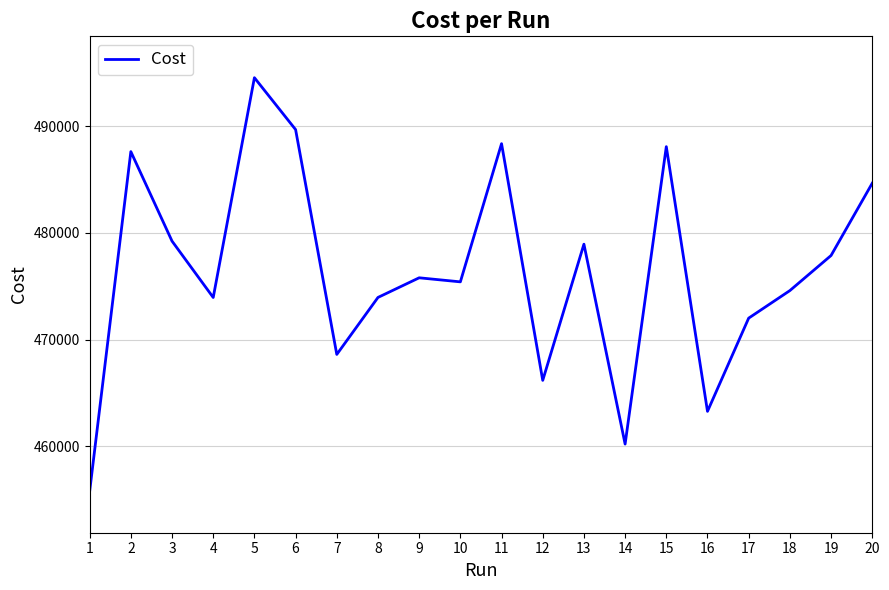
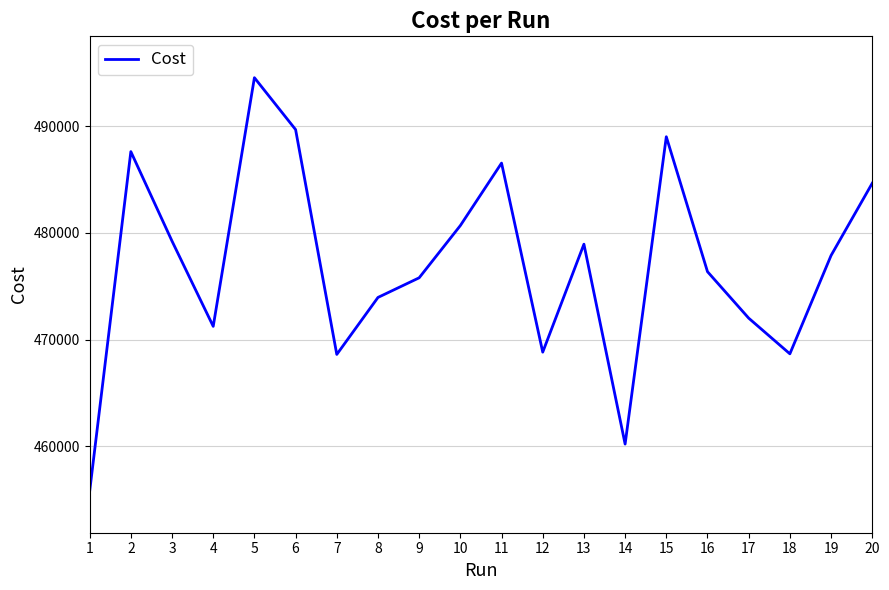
  {
    "1": 455800,
    "2": 487600,
    "3": 479200,
-   "4": 473900,
+   "4": 471200,
    "5": 494600,
    "6": 489700,
    "7": 468600,
    "8": 474000,
    "9": 475800,
-   "10": 475400,
-   "11": 488400,
-   "12": 466200,
+   "10": 480700,
+   "11": 486600,
+   "12": 468800,
    "13": 478900,
    "14": 460200,
-   "15": 488100,
-   "16": 463300,
+   "15": 489000,
+   "16": 476400,
    "17": 472000,
-   "18": 474600,
+   "18": 468700,
    "19": 477900,
    "20": 484700
  }
